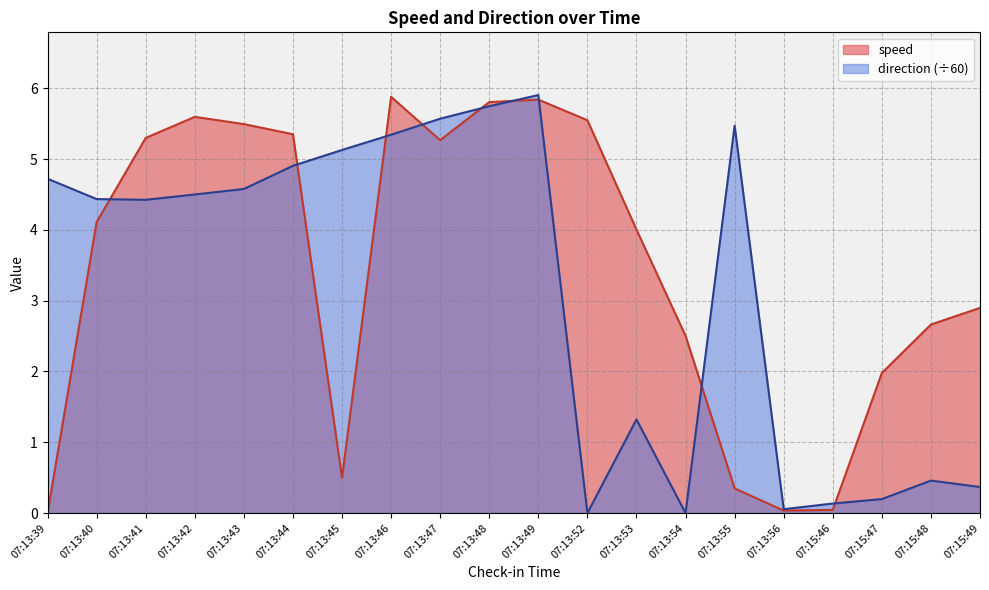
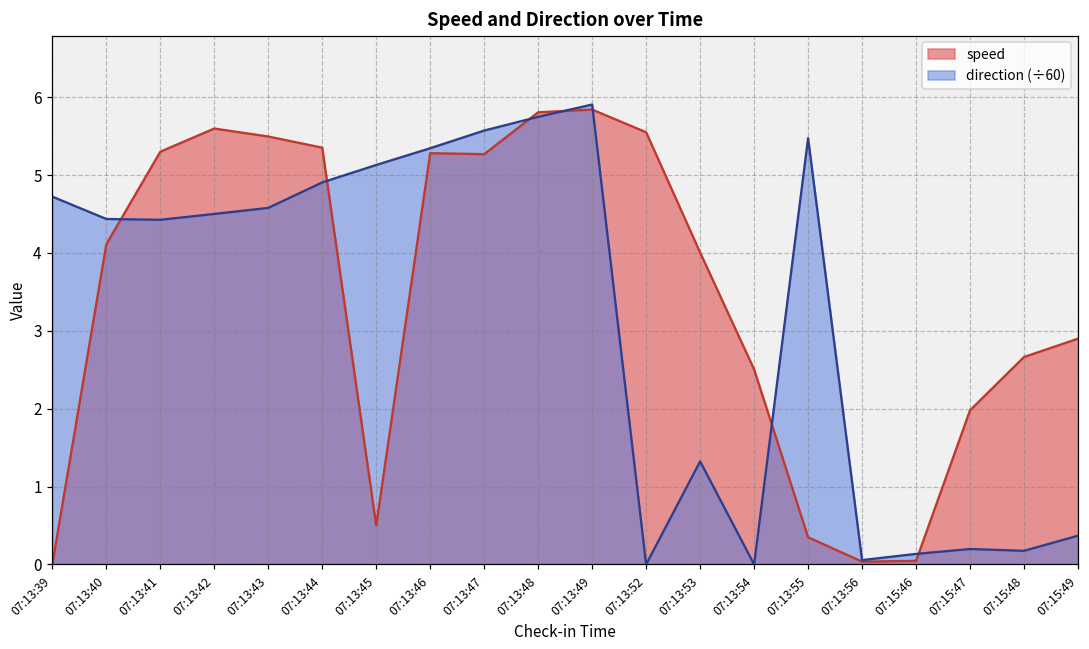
  {
    "speed": {
      "07:13:39": 0.0,
      "07:13:40": 4.1,
      "07:13:41": 5.3,
      "07:13:42": 5.6,
      "07:13:43": 5.5,
      "07:13:44": 5.4,
      "07:13:45": 0.5,
-     "07:13:46": 5.9,
+     "07:13:46": 5.3,
      "07:13:47": 5.3,
      "07:13:48": 5.8,
      "07:13:49": 5.8,
      "07:13:52": 5.5,
      "07:13:53": 4.0,
      "07:13:54": 2.5,
      "07:13:55": 0.3,
      "07:15:46": 0.0,
      "07:15:47": 2.0,
      "07:15:48": 2.7,
      "07:15:49": 2.9
    },
    "direction (÷60)": {
      "07:13:39": 4.7,
      "07:13:40": 4.4,
      "07:13:41": 4.4,
      "07:13:42": 4.5,
      "07:13:43": 4.6,
      "07:13:44": 4.9,
      "07:13:45": 5.1,
      "07:13:46": 5.3,
      "07:13:47": 5.6,
      "07:13:48": 5.7,
      "07:13:49": 5.9,
      "07:13:52": 0.0,
      "07:13:53": 1.3,
      "07:13:54": 0.0,
      "07:13:55": 5.5,
      "07:15:46": 0.1,
      "07:15:47": 0.2,
-     "07:15:48": 0.5,
+     "07:15:48": 0.2,
      "07:15:49": 0.4
    }
  }
